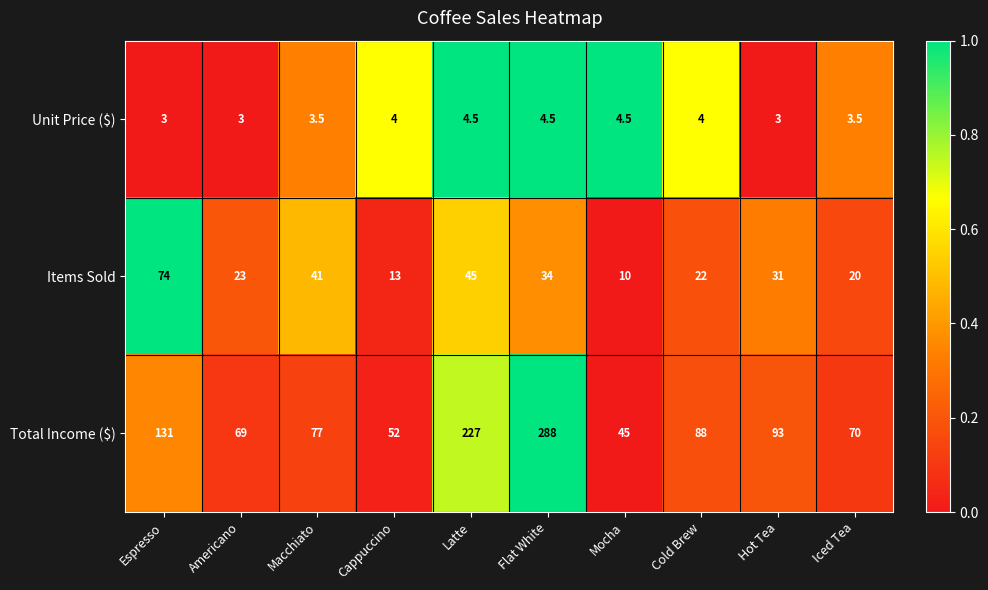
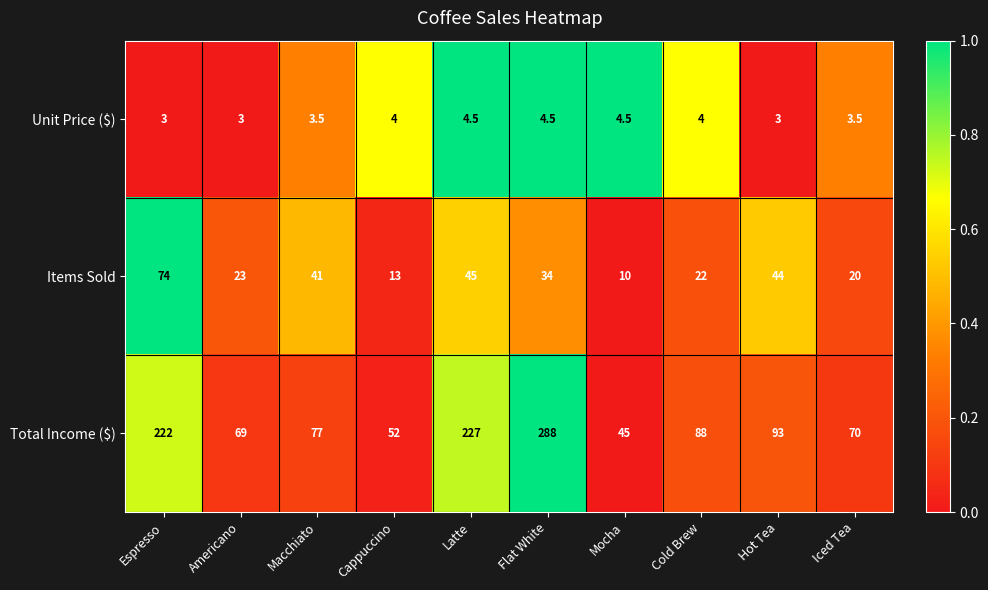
  {
    "Unit Price ($)": {
      "Espresso": 3,
      "Americano": 3,
      "Macchiato": 3.5,
      "Cappuccino": 4,
      "Latte": 4.5,
      "Flat White": 4.5,
      "Mocha": 4.5,
      "Cold Brew": 4,
      "Hot Tea": 3,
      "Iced Tea": 3.5
    },
    "Items Sold": {
      "Espresso": 74,
      "Americano": 23,
      "Macchiato": 41,
      "Cappuccino": 13,
      "Latte": 45,
      "Flat White": 34,
      "Mocha": 10,
      "Cold Brew": 22,
-     "Hot Tea": 31,
+     "Hot Tea": 44,
      "Iced Tea": 20
    },
    "Total Income ($)": {
-     "Espresso": 131,
+     "Espresso": 222,
      "Americano": 69,
      "Macchiato": 77,
      "Cappuccino": 52,
      "Latte": 227,
      "Flat White": 288,
      "Mocha": 45,
      "Cold Brew": 88,
      "Hot Tea": 93,
      "Iced Tea": 70
    }
  }
